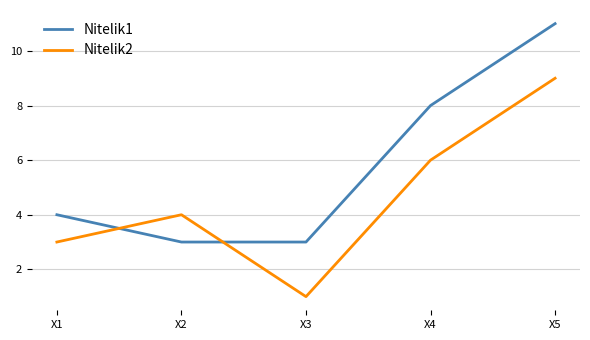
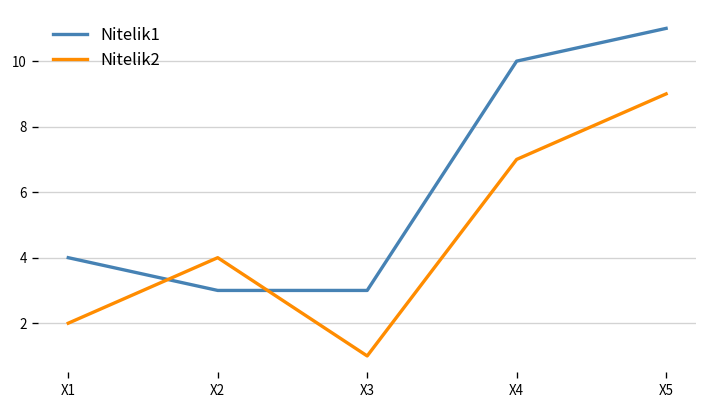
  {
    "Nitelik1": {
      "X1": 4,
      "X2": 3,
      "X3": 3,
-     "X4": 8,
+     "X4": 10,
      "X5": 11
    },
    "Nitelik2": {
-     "X1": 3,
+     "X1": 2,
      "X2": 4,
      "X3": 1,
-     "X4": 6,
+     "X4": 7,
      "X5": 9
    }
  }
